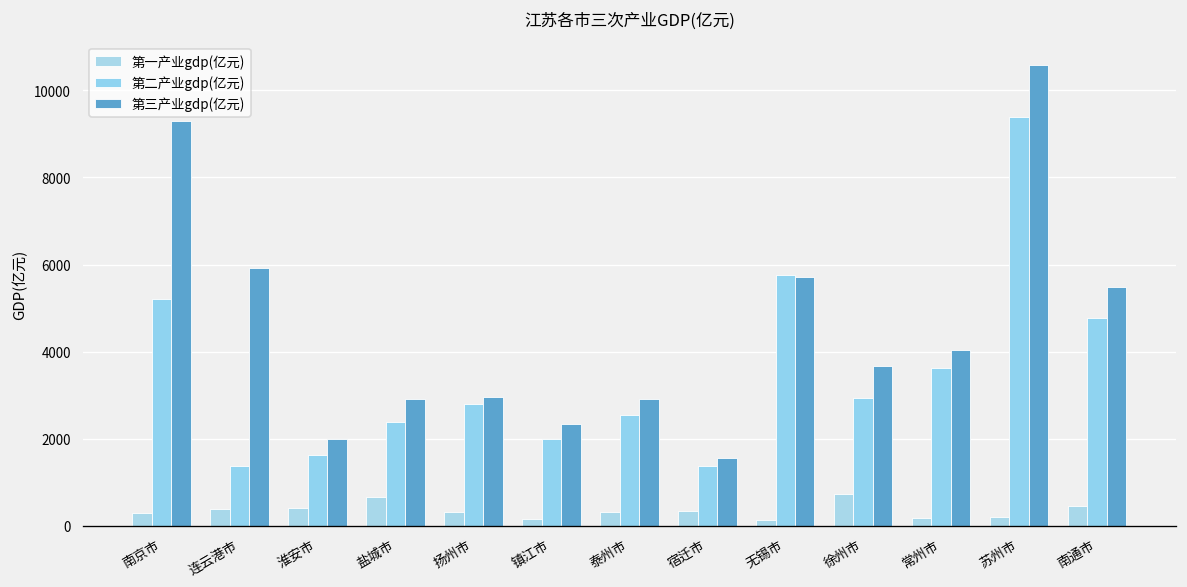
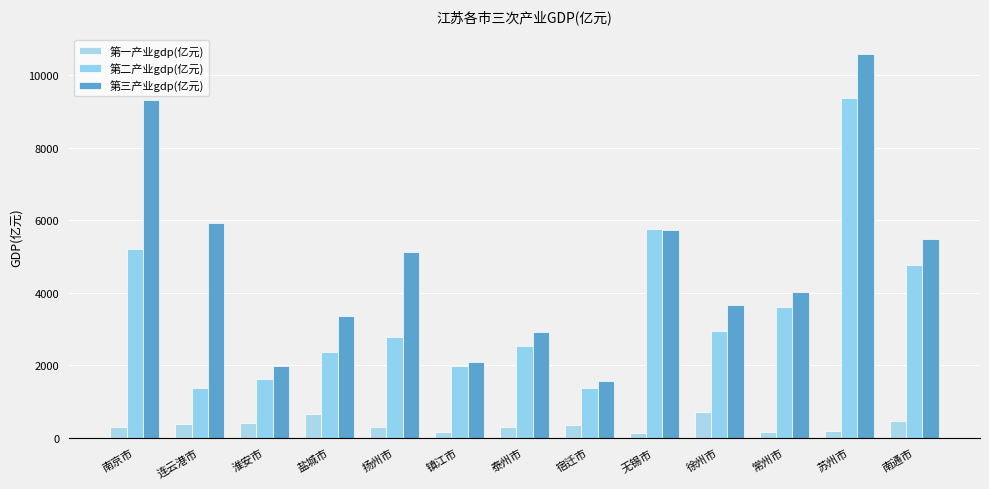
  {
    "第三产业gdp(亿元)": {
      "南京市": 9300,
      "连云港市": 5900,
      "淮安市": 2000,
-     "盐城市": 2900,
-     "扬州市": 3000,
-     "镇江市": 2300,
+     "盐城市": 3400,
+     "扬州市": 5100,
+     "镇江市": 2100,
      "泰州市": 2900,
      "宿迁市": 1600,
      "无锡市": 5700,
      "徐州市": 3700,
      "常州市": 4000,
      "苏州市": 10600,
      "南通市": 5500
    }
  }
